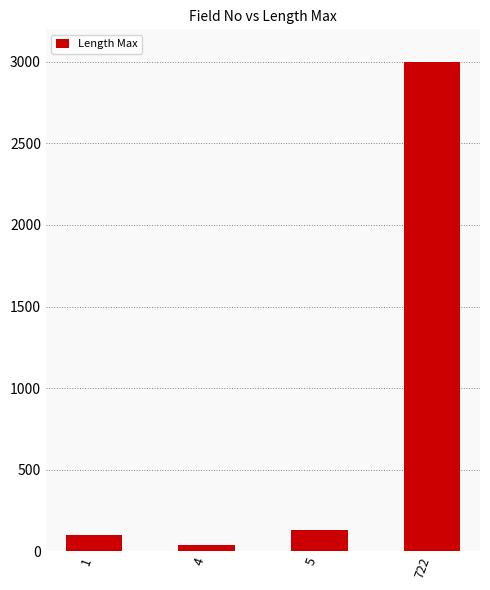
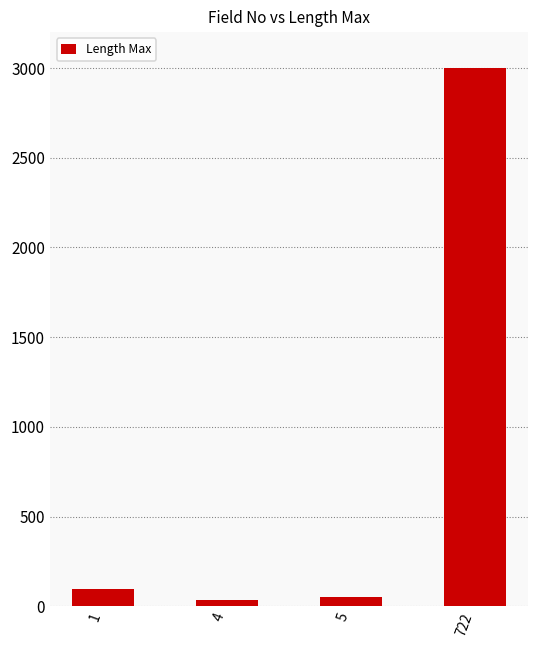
  {
    "1": 100,
    "4": 40,
-   "5": 130,
+   "5": 50,
    "722": 3000
  }
